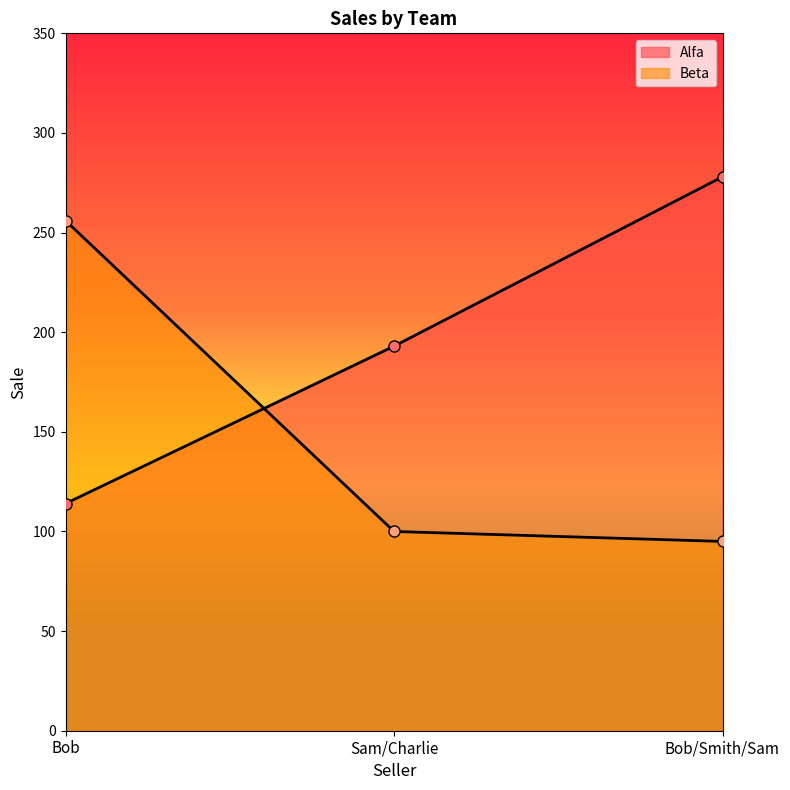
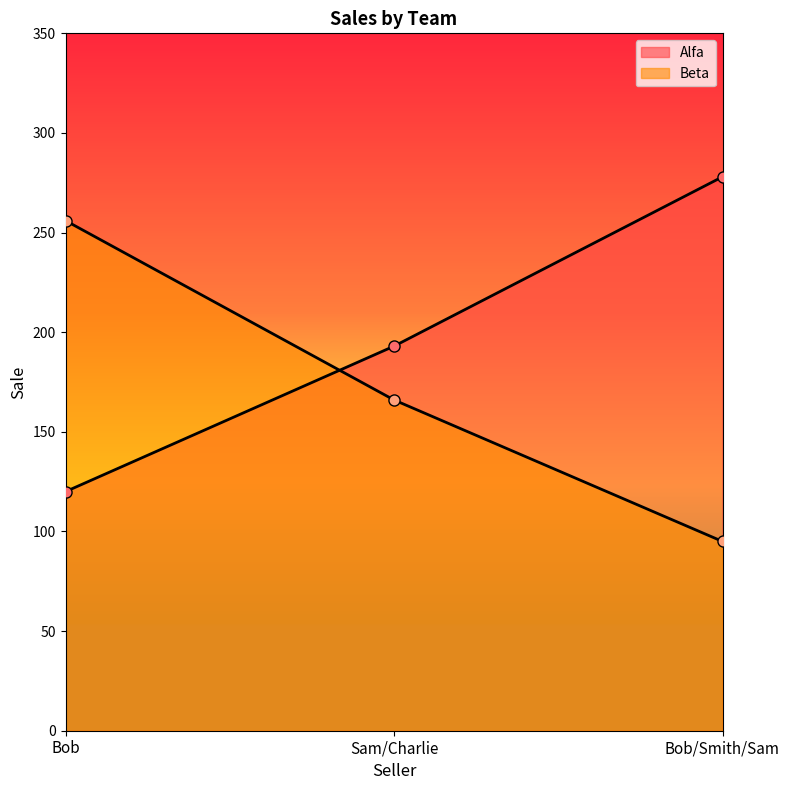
  {
    "Alfa": {
-     "Bob": 114,
+     "Bob": 120,
      "Sam/Charlie": 193,
      "Bob/Smith/Sam": 278
    },
    "Beta": {
      "Bob": 256,
-     "Sam/Charlie": 100,
+     "Sam/Charlie": 166,
      "Bob/Smith/Sam": 95
    }
  }
